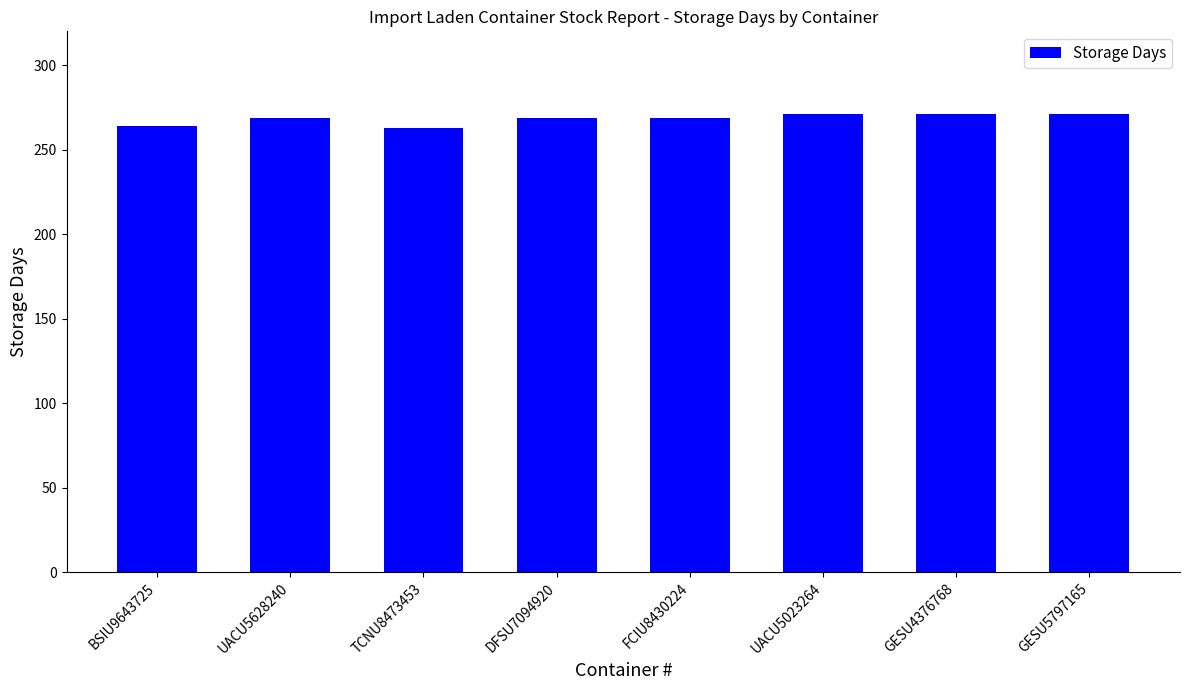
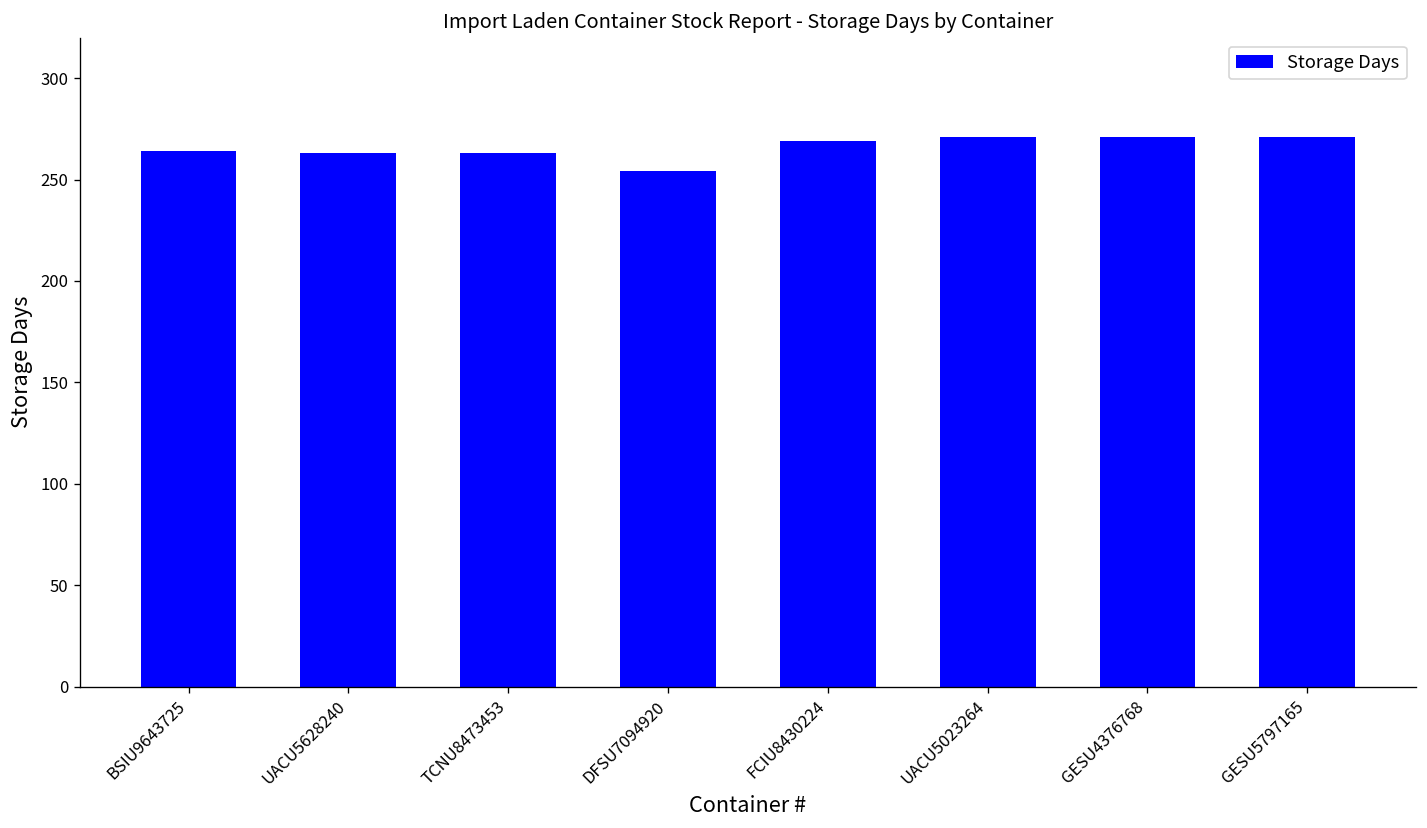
  {
    "BSIU9643725": 264,
-   "UACU5628240": 269,
+   "UACU5628240": 263,
    "TCNU8473453": 263,
-   "DFSU7094920": 269,
+   "DFSU7094920": 254,
    "FCIU8430224": 269,
    "UACU5023264": 271,
    "GESU4376768": 271,
    "GESU5797165": 271
  }
